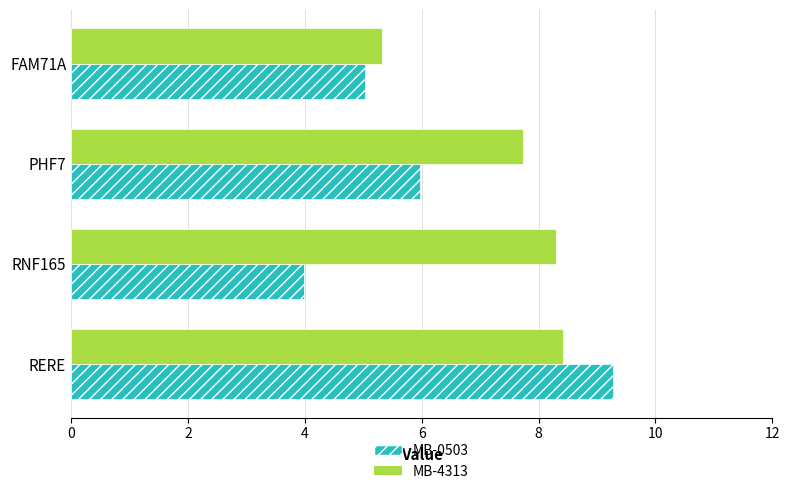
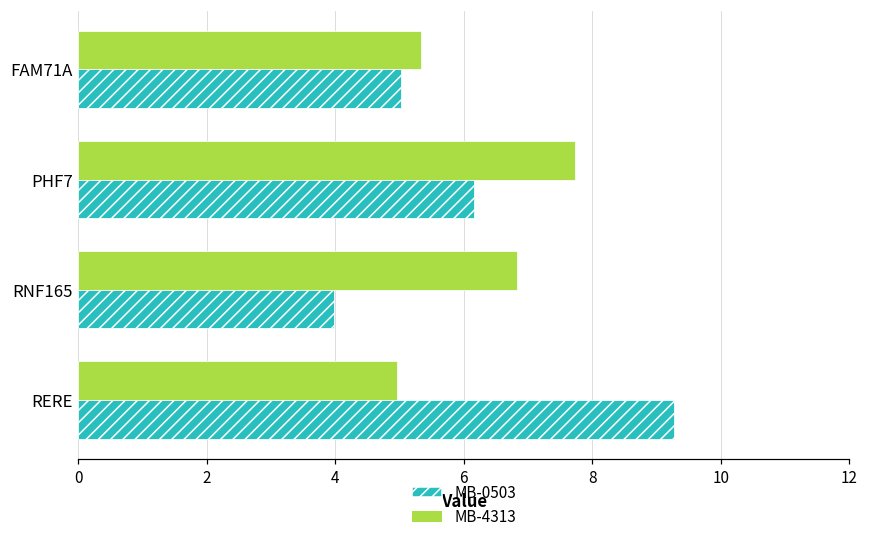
  {
    "MB-0503": {
      "FAM71A": 5.0,
-     "PHF7": 6.0,
+     "PHF7": 6.2,
      "RNF165": 4.0,
      "RERE": 9.3
    },
    "MB-4313": {
      "FAM71A": 5.3,
      "PHF7": 7.7,
-     "RNF165": 8.3,
-     "RERE": 8.4
+     "RNF165": 6.8,
+     "RERE": 5.0
    }
  }
